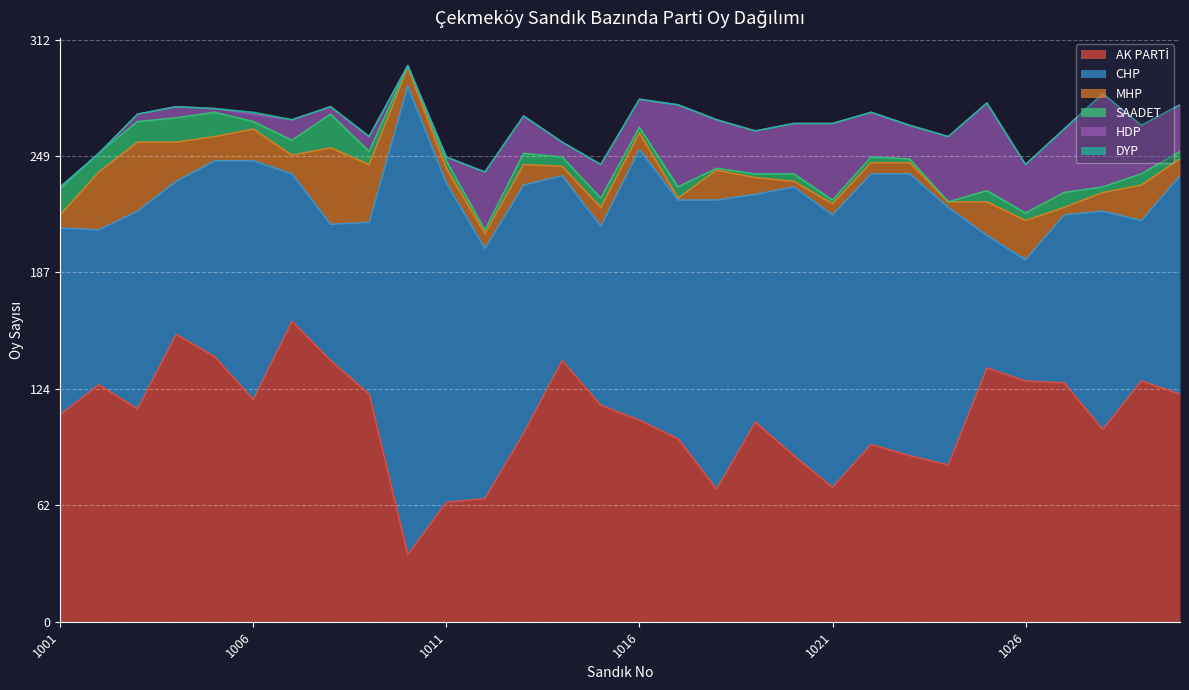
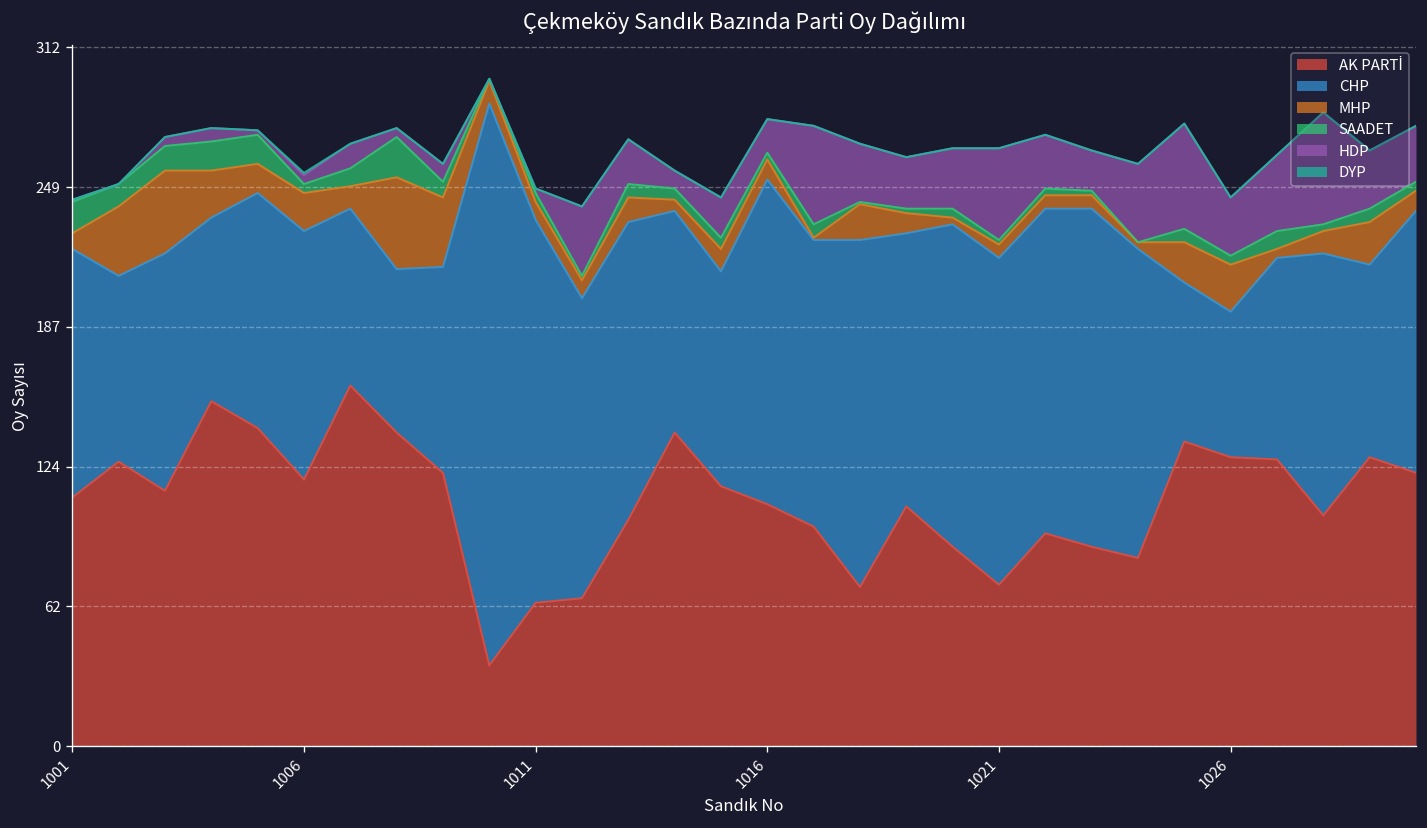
  {
    "CHP": {
-     "1001": 100,
-     "1006": 128,
+     "1001": 111,
+     "1006": 111,
      "1011": 171,
      "1016": 145,
      "1021": 146,
      "1026": 65
    }
  }
